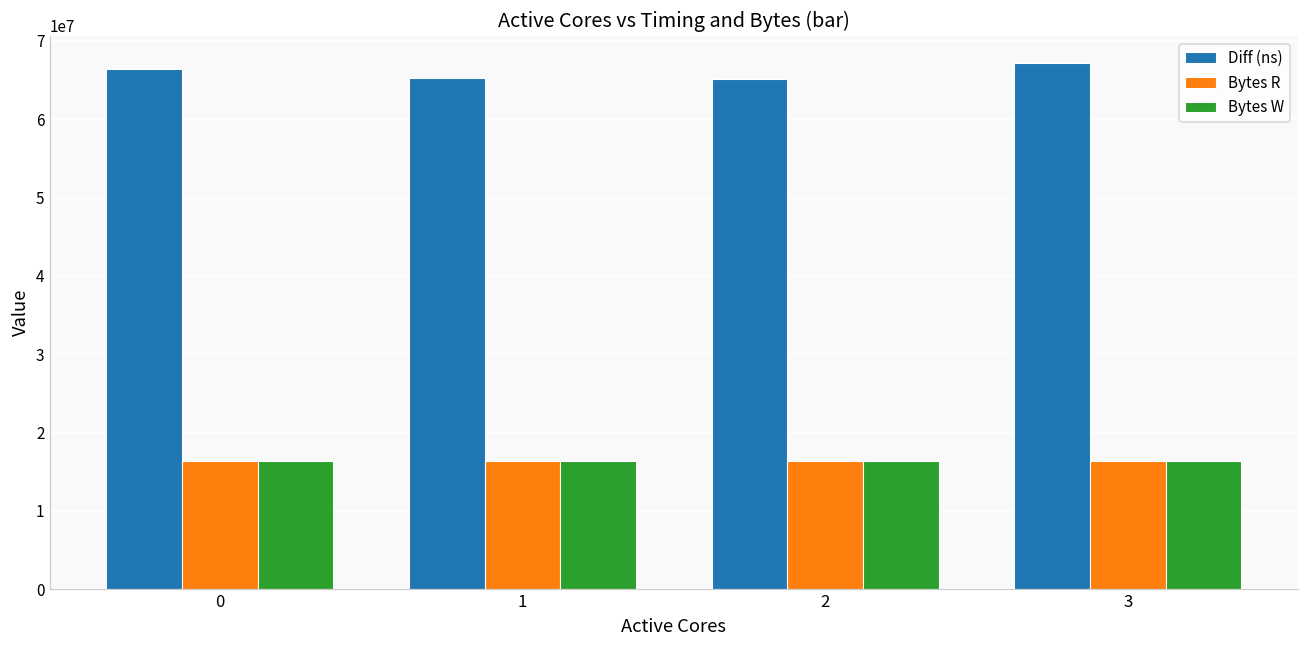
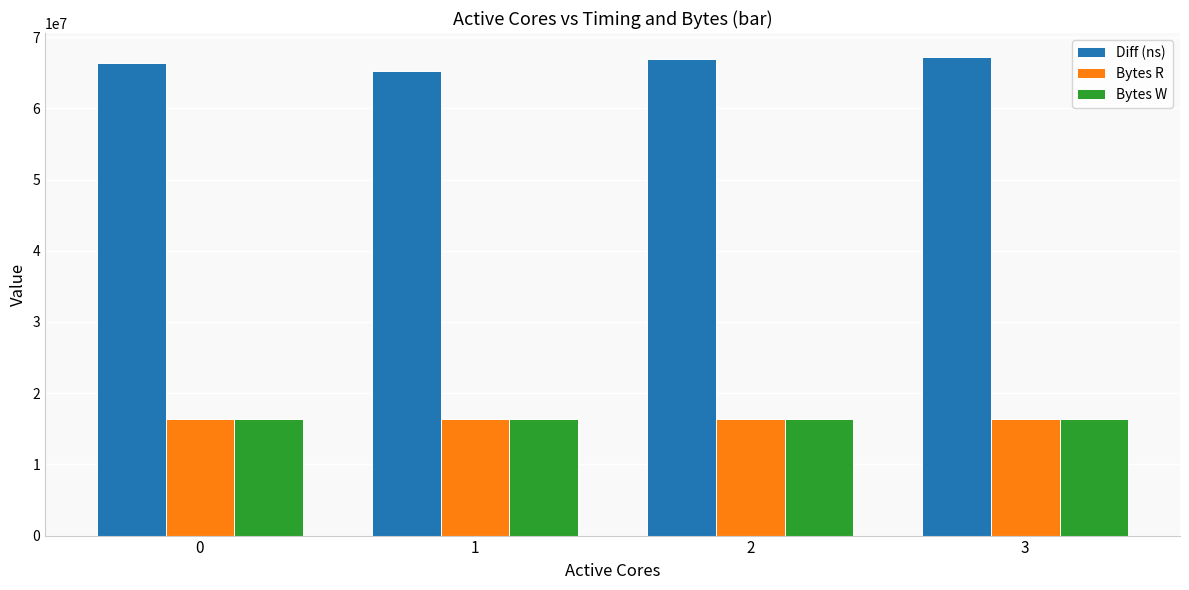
  {
    "Diff (ns)": {
      "0": 66000000,
      "1": 65000000,
-     "2": 65000000,
+     "2": 67000000,
      "3": 67000000
    },
    "Bytes R": {
      "0": 16000000,
      "1": 16000000,
      "2": 16000000,
      "3": 16000000
    },
    "Bytes W": {
      "0": 16000000,
      "1": 16000000,
      "2": 16000000,
      "3": 16000000
    }
  }
